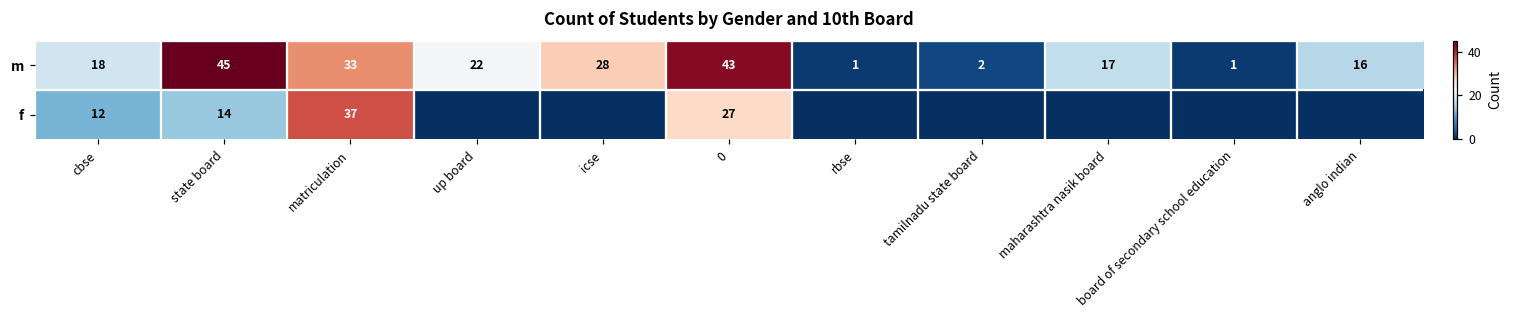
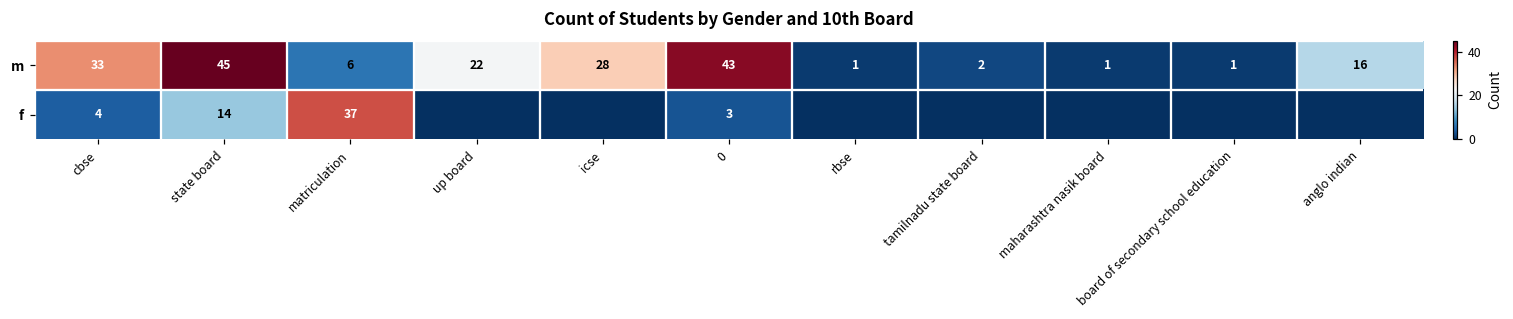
  {
    "m": {
-     "cbse": 18,
+     "cbse": 33,
      "state board": 45,
-     "matriculation": 33,
+     "matriculation": 6,
      "up board": 22,
      "icse": 28,
      "0": 43,
      "rbse": 1,
      "tamilnadu state board": 2,
-     "maharashtra nasik board": 17,
+     "maharashtra nasik board": 1,
      "board of secondary school education": 1,
      "anglo indian": 16
    },
    "f": {
-     "cbse": 12,
+     "cbse": 4,
      "state board": 14,
      "matriculation": 37,
-     "0": 27
+     "0": 3
    }
  }
